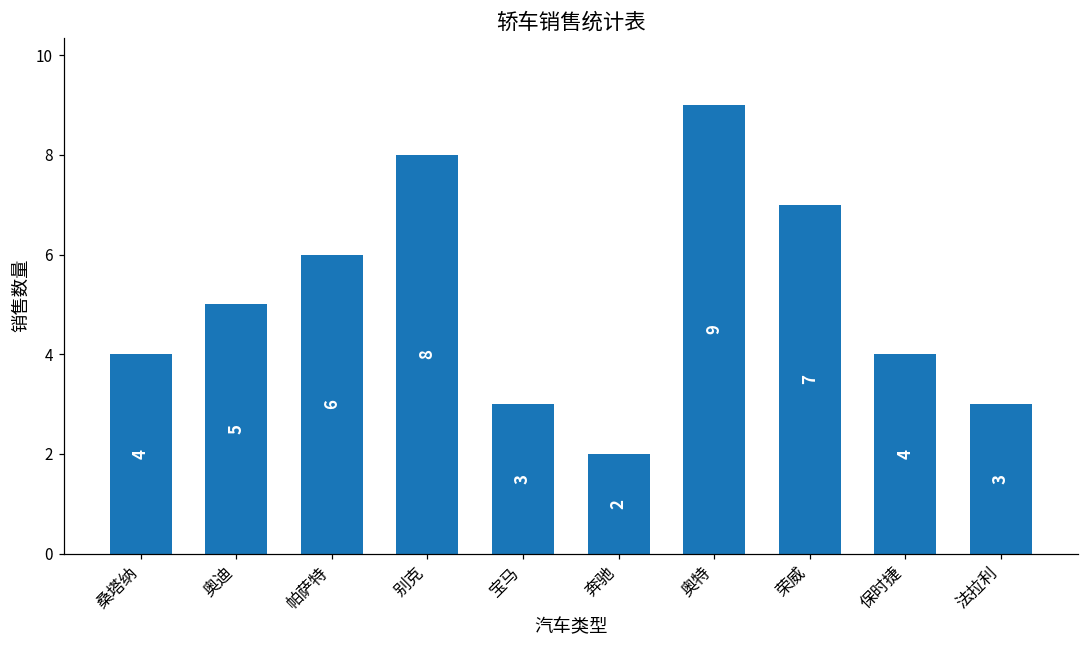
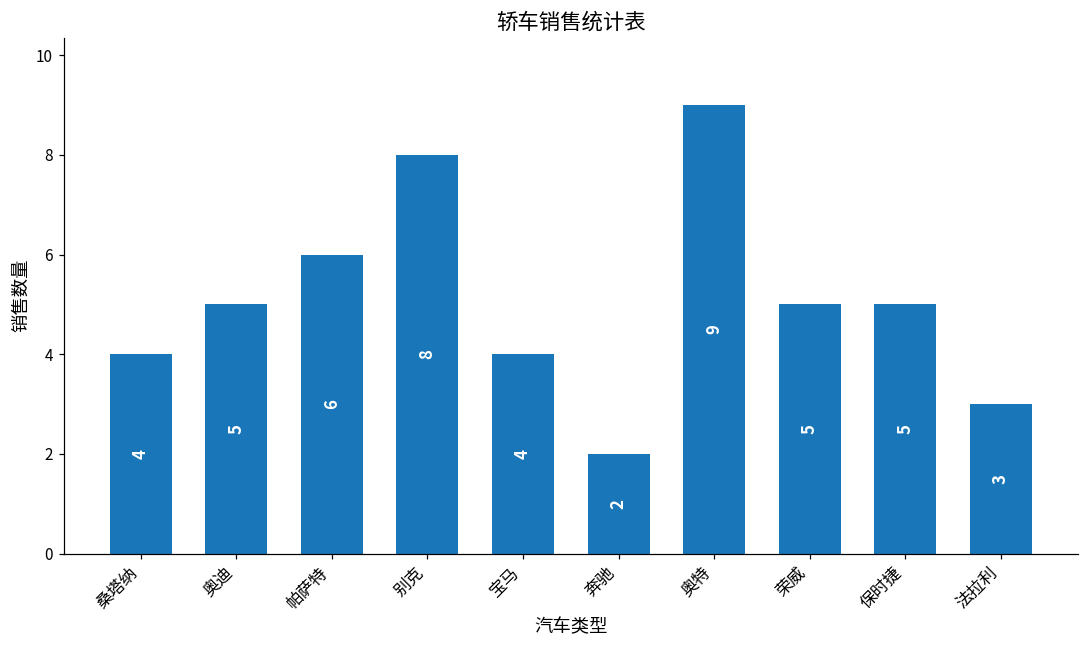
  {
    "桑塔纳": 4,
    "奥迪": 5,
    "帕萨特": 6,
    "别克": 8,
-   "宝马": 3,
+   "宝马": 4,
    "奔驰": 2,
    "奥特": 9,
-   "荣威": 7,
-   "保时捷": 4,
+   "荣威": 5,
+   "保时捷": 5,
    "法拉利": 3
  }
